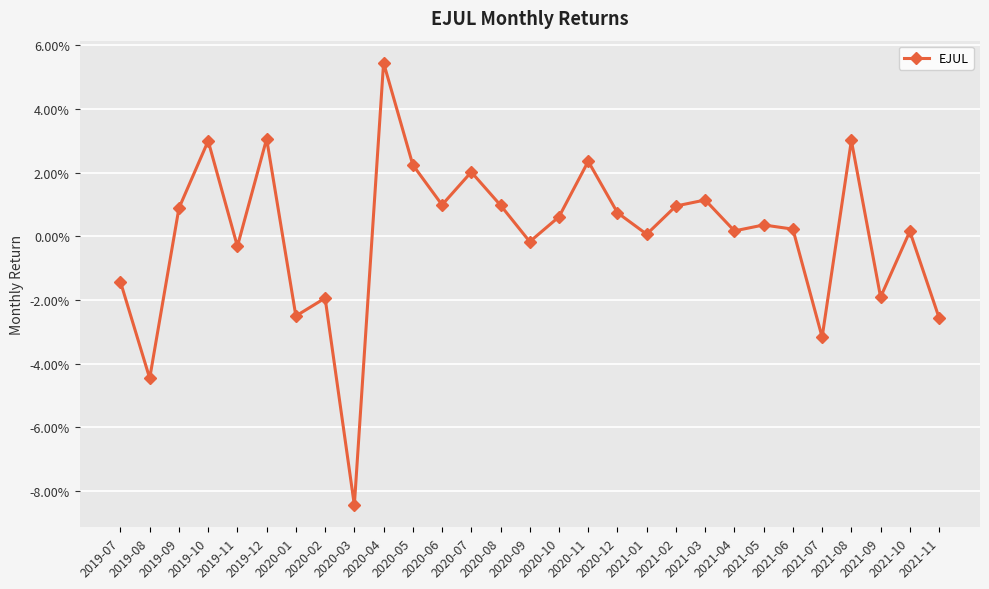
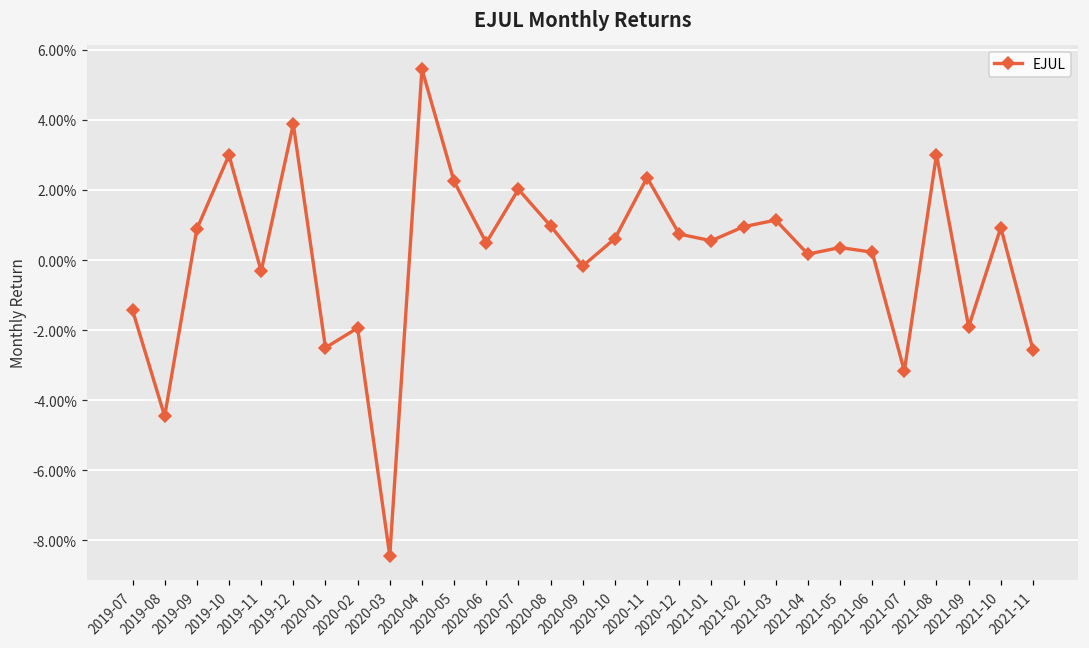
  {
    "2019-07": "-1.4%",
    "2019-08": "-4.5%",
    "2019-09": "0.9%",
    "2019-10": "3.0%",
    "2019-11": "-0.3%",
-   "2019-12": "3.1%",
+   "2019-12": "3.9%",
    "2020-01": "-2.5%",
    "2020-02": "-1.9%",
    "2020-03": "-8.4%",
    "2020-04": "5.5%",
    "2020-05": "2.2%",
-   "2020-06": "1.0%",
+   "2020-06": "0.5%",
    "2020-07": "2.0%",
    "2020-08": "1.0%",
    "2020-09": "-0.2%",
    "2020-10": "0.6%",
    "2020-11": "2.4%",
    "2020-12": "0.7%",
-   "2021-01": "0.1%",
+   "2021-01": "0.6%",
    "2021-02": "1.0%",
    "2021-03": "1.1%",
    "2021-04": "0.2%",
    "2021-05": "0.4%",
    "2021-06": "0.2%",
    "2021-07": "-3.2%",
    "2021-08": "3.0%",
    "2021-09": "-1.9%",
-   "2021-10": "0.2%",
+   "2021-10": "0.9%",
    "2021-11": "-2.6%"
  }
